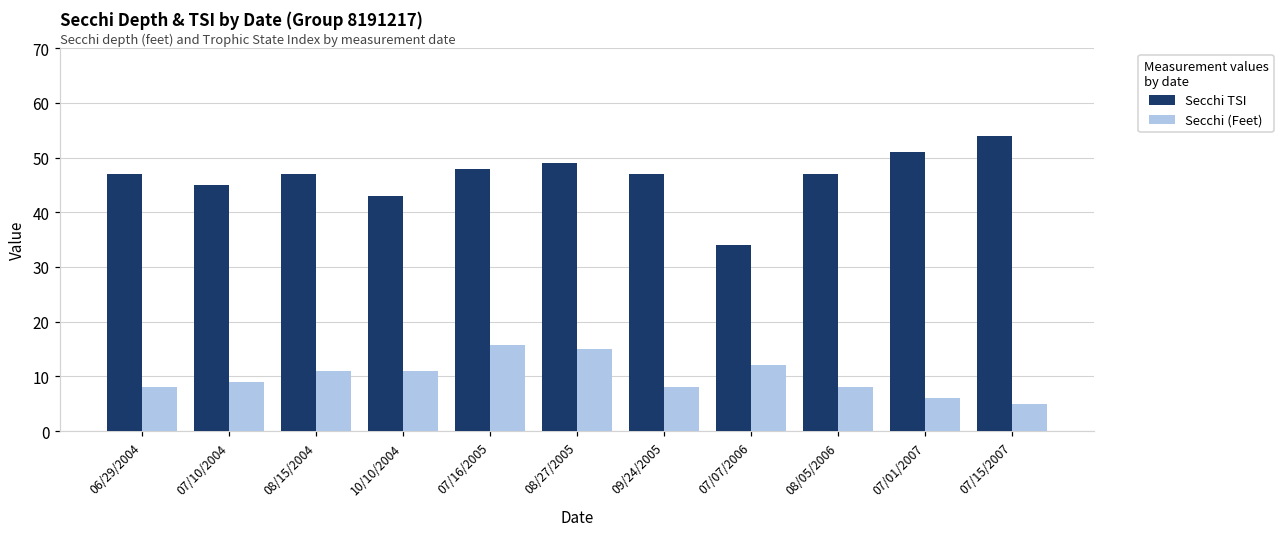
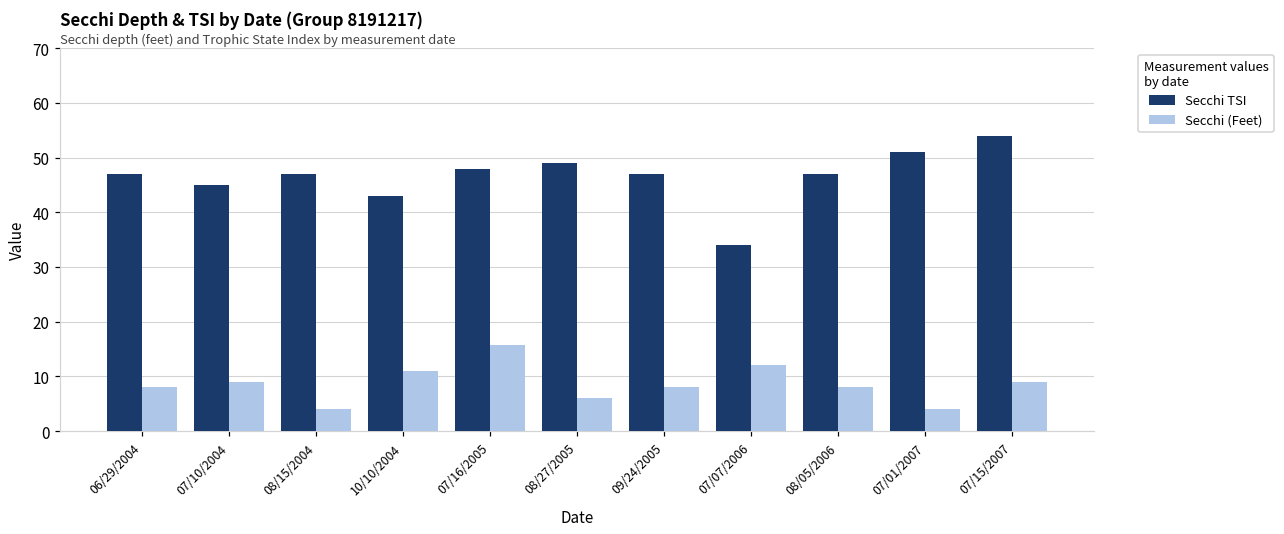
  {
    "Secchi TSI": {
      "06/29/2004": 47,
      "07/10/2004": 45,
      "08/15/2004": 47,
      "10/10/2004": 43,
      "07/16/2005": 48,
      "08/27/2005": 49,
      "09/24/2005": 47,
      "07/07/2006": 34,
      "08/05/2006": 47,
      "07/01/2007": 51,
      "07/15/2007": 54
    },
    "Secchi (Feet)": {
      "06/29/2004": 8,
      "07/10/2004": 9,
-     "08/15/2004": 11,
+     "08/15/2004": 4,
      "10/10/2004": 11,
      "07/16/2005": 16,
-     "08/27/2005": 15,
+     "08/27/2005": 6,
      "09/24/2005": 8,
      "07/07/2006": 12,
      "08/05/2006": 8,
-     "07/01/2007": 6,
-     "07/15/2007": 5
+     "07/01/2007": 4,
+     "07/15/2007": 9
    }
  }
